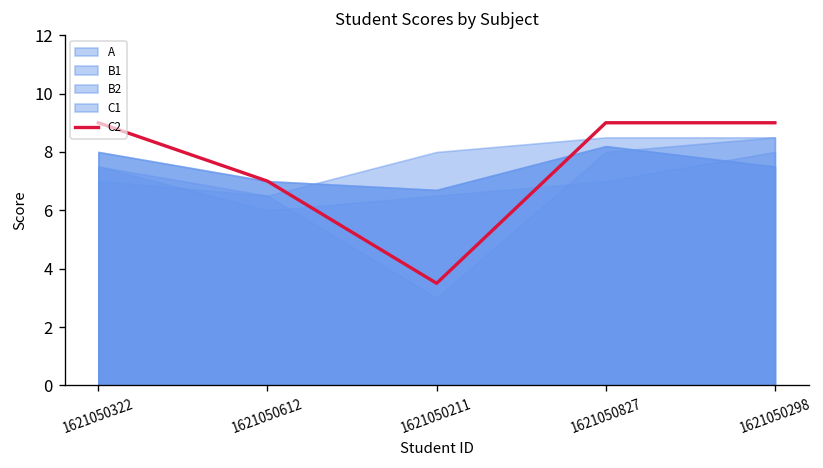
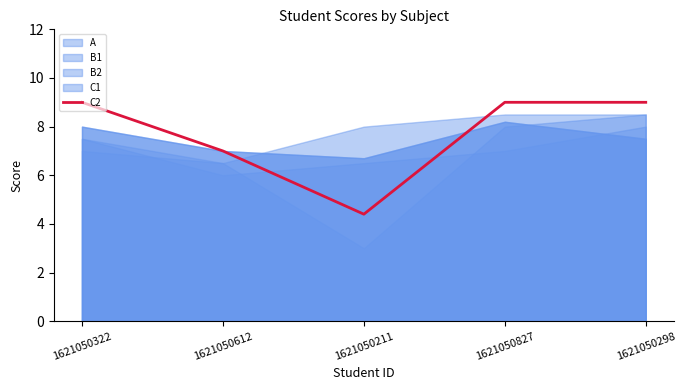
  {
    "C2": {
-     "1621050211": 3.5,
+     "1621050211": 4.4,
      "1621050827": 9.0,
      "1621050298": 9.0
    }
  }
